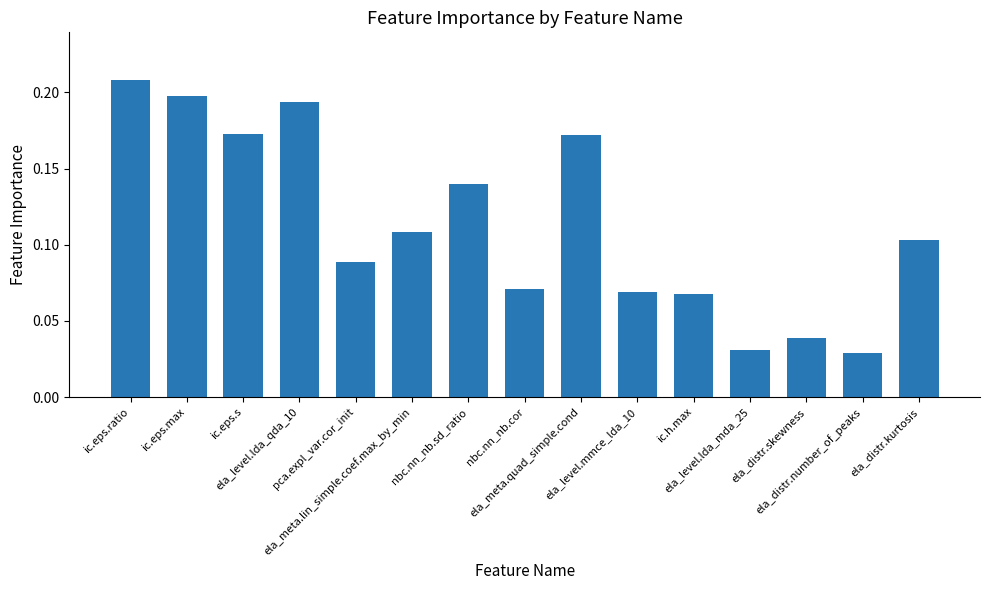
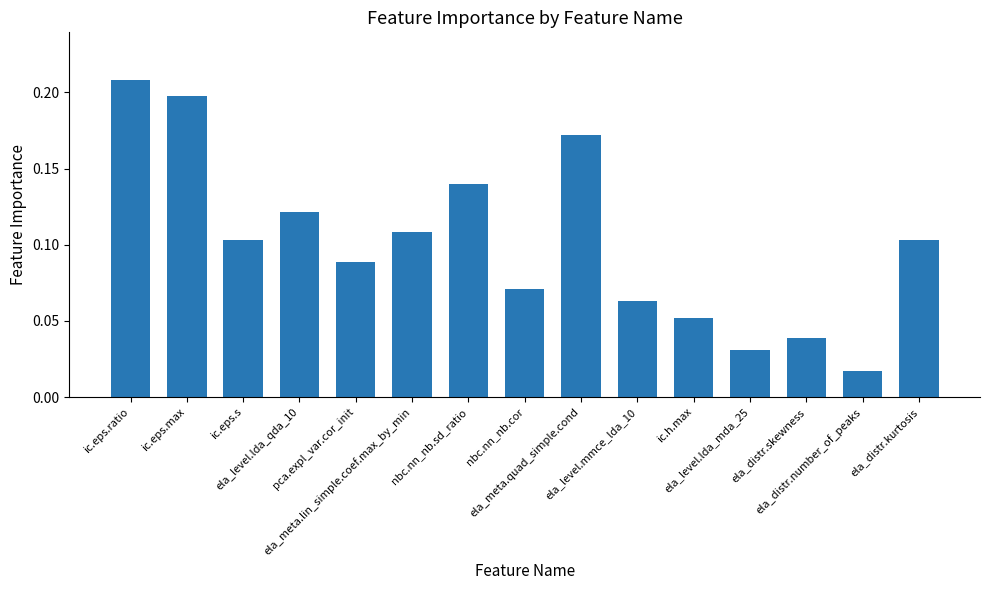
  {
    "ic.eps.ratio": 0.208,
    "ic.eps.max": 0.198,
-   "ic.eps.s": 0.173,
-   "ela_level.lda_qda_10": 0.194,
+   "ic.eps.s": 0.103,
+   "ela_level.lda_qda_10": 0.122,
    "pca.expl_var.cor_init": 0.089,
    "ela_meta.lin_simple.coef.max_by_min": 0.109,
    "nbc.nn_nb.sd_ratio": 0.140,
    "nbc.nn_nb.cor": 0.071,
    "ela_meta.quad_simple.cond": 0.172,
-   "ela_level.mmce_lda_10": 0.069,
-   "ic.h.max": 0.068,
+   "ela_level.mmce_lda_10": 0.063,
+   "ic.h.max": 0.052,
    "ela_level.lda_mda_25": 0.031,
    "ela_distr.skewness": 0.039,
-   "ela_distr.number_of_peaks": 0.029,
+   "ela_distr.number_of_peaks": 0.017,
    "ela_distr.kurtosis": 0.103
  }
